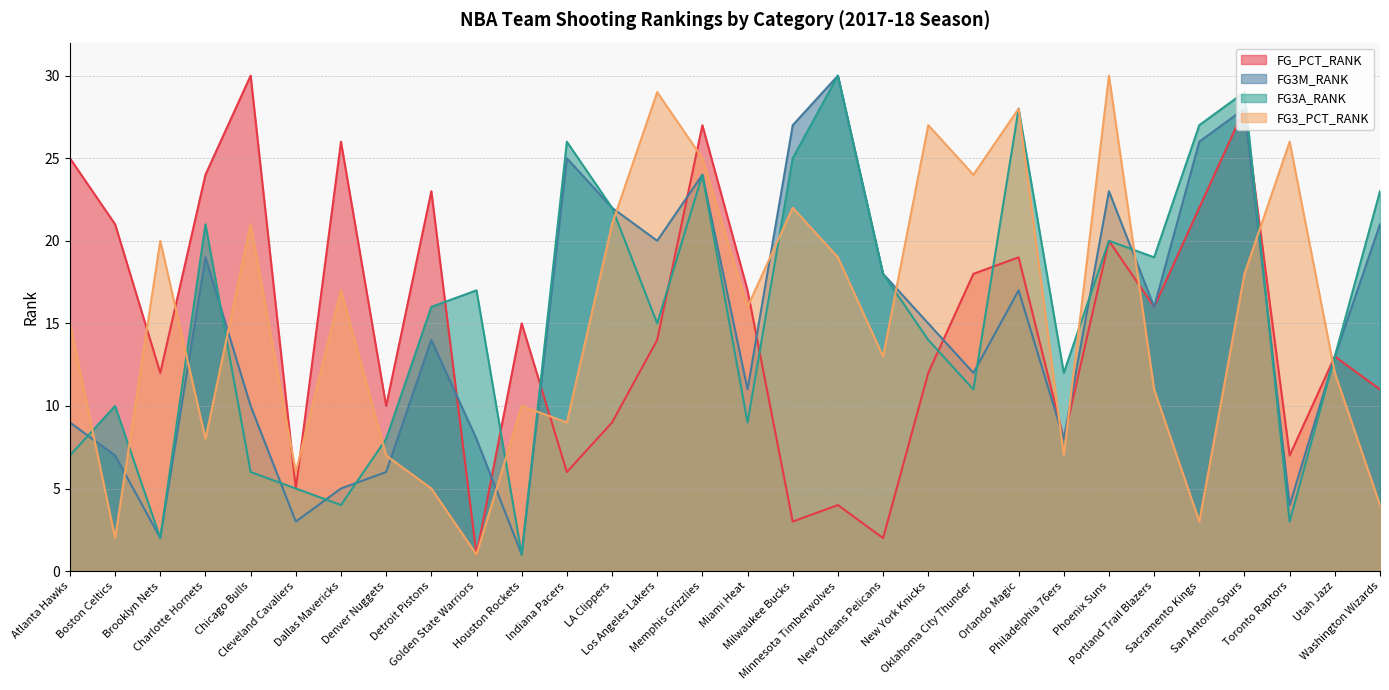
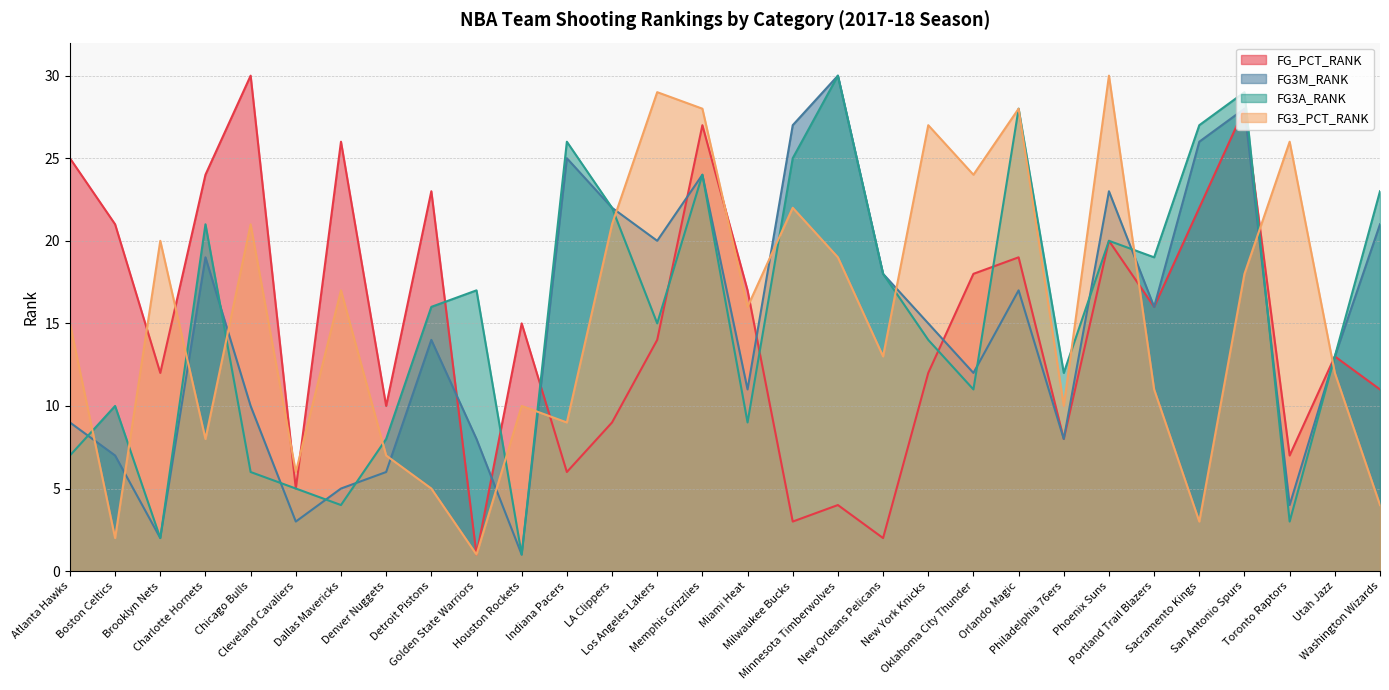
  {
    "FG_PCT_RANK": {
      "Atlanta Hawks": 25,
      "Boston Celtics": 21,
      "Brooklyn Nets": 12,
      "Charlotte Hornets": 24,
      "Chicago Bulls": 30,
      "Dallas Mavericks": 26,
      "Denver Nuggets": 10,
      "Detroit Pistons": 23,
      "Houston Rockets": 15,
      "Indiana Pacers": 6,
      "LA Clippers": 9,
      "Los Angeles Lakers": 14,
      "Memphis Grizzlies": 27,
      "Miami Heat": 17,
      "Milwaukee Bucks": 3,
      "Minnesota Timberwolves": 4,
      "New Orleans Pelicans": 2,
      "New York Knicks": 12,
      "Oklahoma City Thunder": 18,
      "Orlando Magic": 19,
      "Sacramento Kings": 22,
      "Toronto Raptors": 7,
      "Washington Wizards": 11
    },
    "FG3_PCT_RANK": {
      "Atlanta Hawks": 15,
      "Boston Celtics": 2,
      "Brooklyn Nets": 20,
      "Charlotte Hornets": 8,
      "Chicago Bulls": 21,
      "Cleveland Cavaliers": 6,
      "Dallas Mavericks": 17,
      "Denver Nuggets": 7,
      "Detroit Pistons": 5,
      "Houston Rockets": 10,
      "Indiana Pacers": 9,
      "LA Clippers": 21,
      "Los Angeles Lakers": 29,
-     "Memphis Grizzlies": 25,
+     "Memphis Grizzlies": 28,
      "Miami Heat": 16,
      "Milwaukee Bucks": 22,
      "Minnesota Timberwolves": 19,
      "New Orleans Pelicans": 13,
      "New York Knicks": 27,
      "Oklahoma City Thunder": 24,
-     "Philadelphia 76ers": 7,
+     "Philadelphia 76ers": 10,
      "Phoenix Suns": 30,
      "Portland Trail Blazers": 11,
      "Sacramento Kings": 3,
      "San Antonio Spurs": 18,
      "Toronto Raptors": 26,
      "Utah Jazz": 12,
      "Washington Wizards": 4
    }
  }
